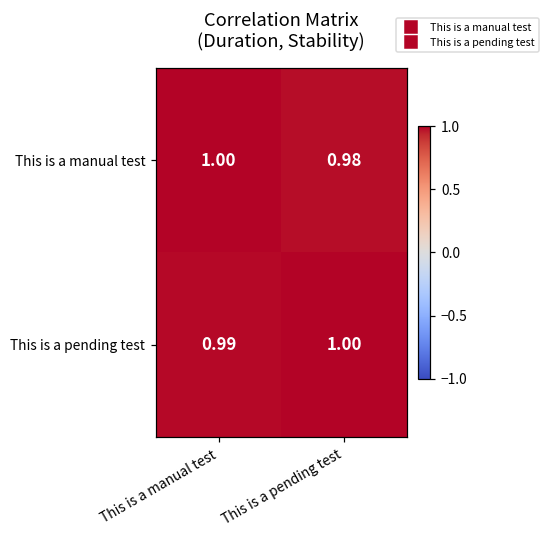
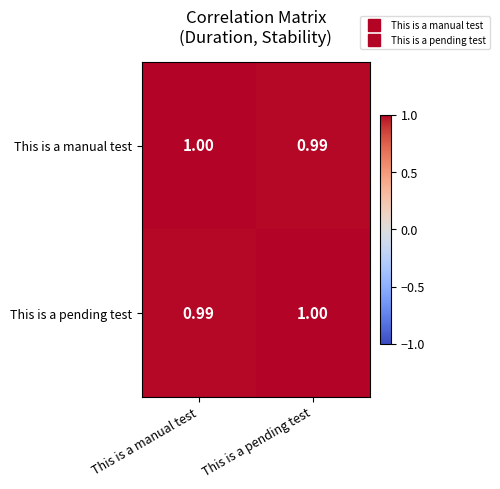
  {
    "This is a manual test": {
      "This is a manual test": 1.00,
-     "This is a pending test": 0.98
+     "This is a pending test": 0.99
    },
    "This is a pending test": {
      "This is a manual test": 0.99,
      "This is a pending test": 1.00
    }
  }
